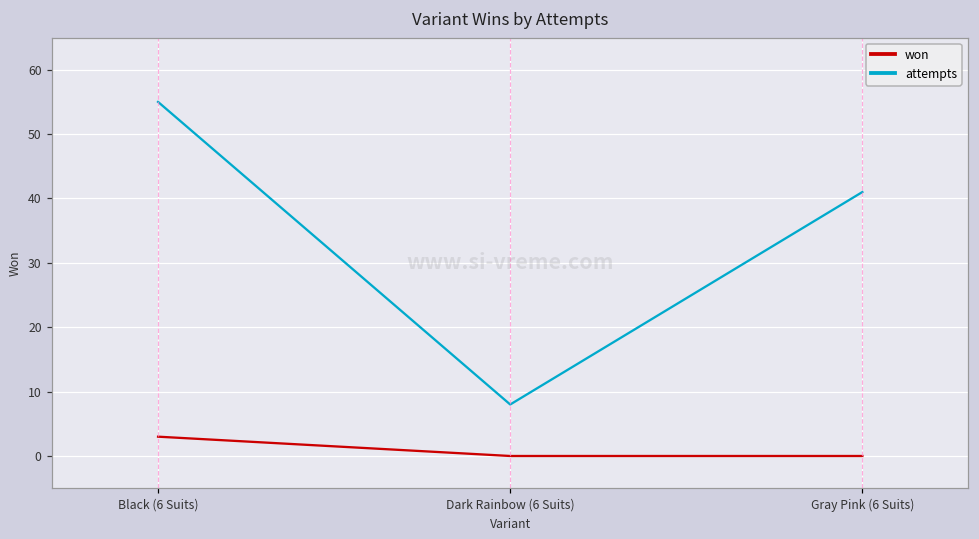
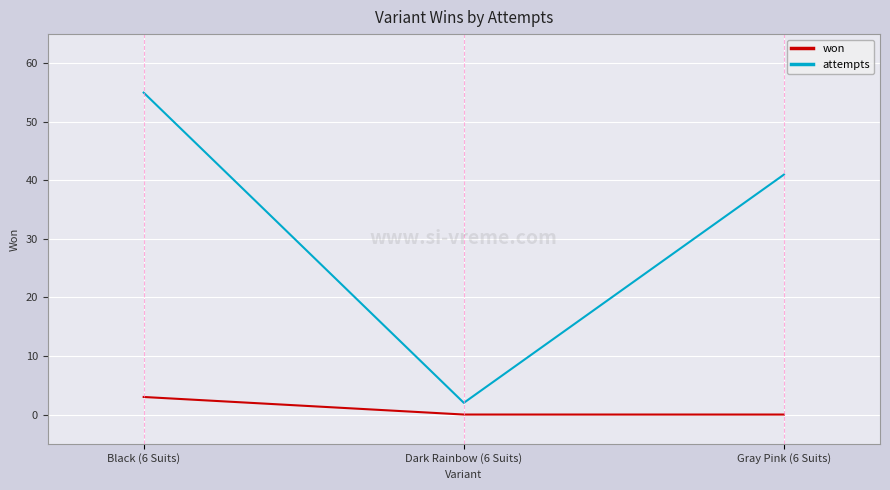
  {
    "won": {
      "Black (6 Suits)": 3,
      "Dark Rainbow (6 Suits)": 0,
      "Gray Pink (6 Suits)": 0
    },
    "attempts": {
      "Black (6 Suits)": 55,
-     "Dark Rainbow (6 Suits)": 8,
+     "Dark Rainbow (6 Suits)": 2,
      "Gray Pink (6 Suits)": 41
    }
  }
